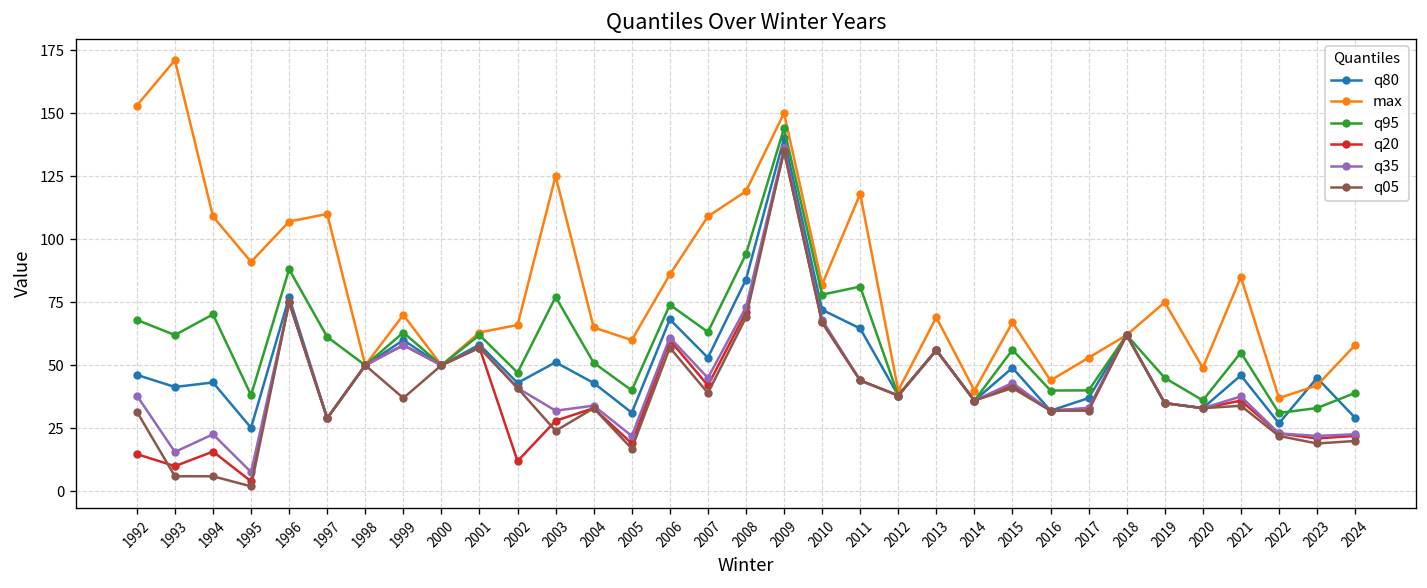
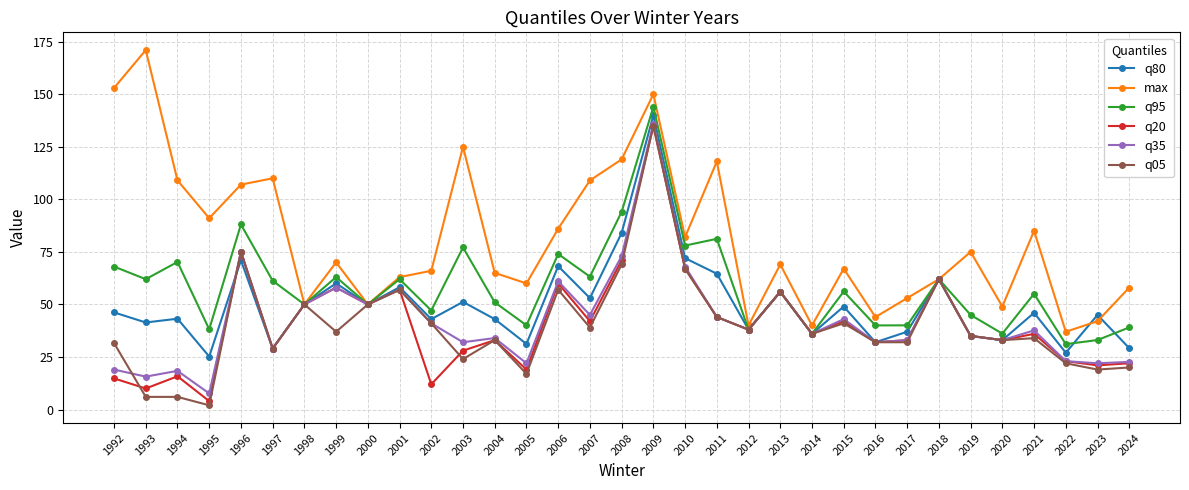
  {
    "q80": {
      "1992": 46,
      "1993": 41,
      "1994": 43,
      "1995": 25,
-     "1996": 77,
+     "1996": 71,
      "1999": 60,
      "2002": 43,
      "2003": 51,
      "2004": 43,
      "2005": 31,
      "2006": 68,
      "2007": 53,
      "2008": 84,
      "2009": 140,
      "2010": 72,
      "2011": 65,
      "2015": 49,
      "2017": 37,
      "2021": 46,
      "2022": 27,
      "2023": 45,
      "2024": 29
    },
    "max": {
      "1992": 153,
      "1993": 171,
      "1994": 109,
      "1995": 91,
      "1996": 107,
      "1997": 110,
      "1999": 70,
      "2002": 66,
      "2003": 125,
      "2004": 65,
      "2005": 60,
      "2006": 86,
      "2007": 109,
      "2008": 119,
      "2009": 150,
      "2010": 82,
      "2011": 118,
      "2012": 40,
      "2013": 69,
      "2014": 40,
      "2015": 67,
      "2016": 44,
      "2017": 53,
      "2019": 75,
      "2020": 49,
      "2021": 85,
      "2022": 37,
      "2023": 42,
      "2024": 58
    },
    "q95": {
      "1992": 68,
      "1993": 62,
      "1994": 70,
      "1995": 38,
      "1996": 88,
      "1997": 61,
      "1999": 63,
      "2002": 47,
      "2003": 77,
      "2004": 51,
      "2005": 40,
      "2006": 74,
      "2007": 63,
      "2008": 94,
      "2009": 144,
      "2010": 78,
      "2011": 81,
      "2015": 56,
      "2016": 40,
      "2017": 40,
      "2019": 45,
      "2020": 36,
      "2021": 55,
      "2022": 31,
      "2023": 33,
      "2024": 39
    },
    "q20": {
      "1992": 15,
      "1993": 10,
      "1994": 16,
      "1995": 4,
      "2002": 12,
      "2003": 28,
      "2005": 19,
      "2007": 42,
      "2008": 71,
      "2021": 36
    },
    "q35": {
-     "1992": 38,
+     "1992": 19,
      "1993": 16,
-     "1994": 23,
+     "1994": 18,
      "1995": 8,
      "2003": 32,
      "2005": 22,
      "2007": 45,
      "2008": 73,
      "2021": 38
    },
    "q05": {
      "1992": 32,
      "1993": 6,
      "1994": 6,
      "1995": 2,
      "1999": 37,
      "2003": 24,
      "2005": 17,
      "2006": 57,
      "2007": 39,
      "2008": 69,
      "2021": 34,
      "2023": 19,
      "2024": 20
    }
  }
